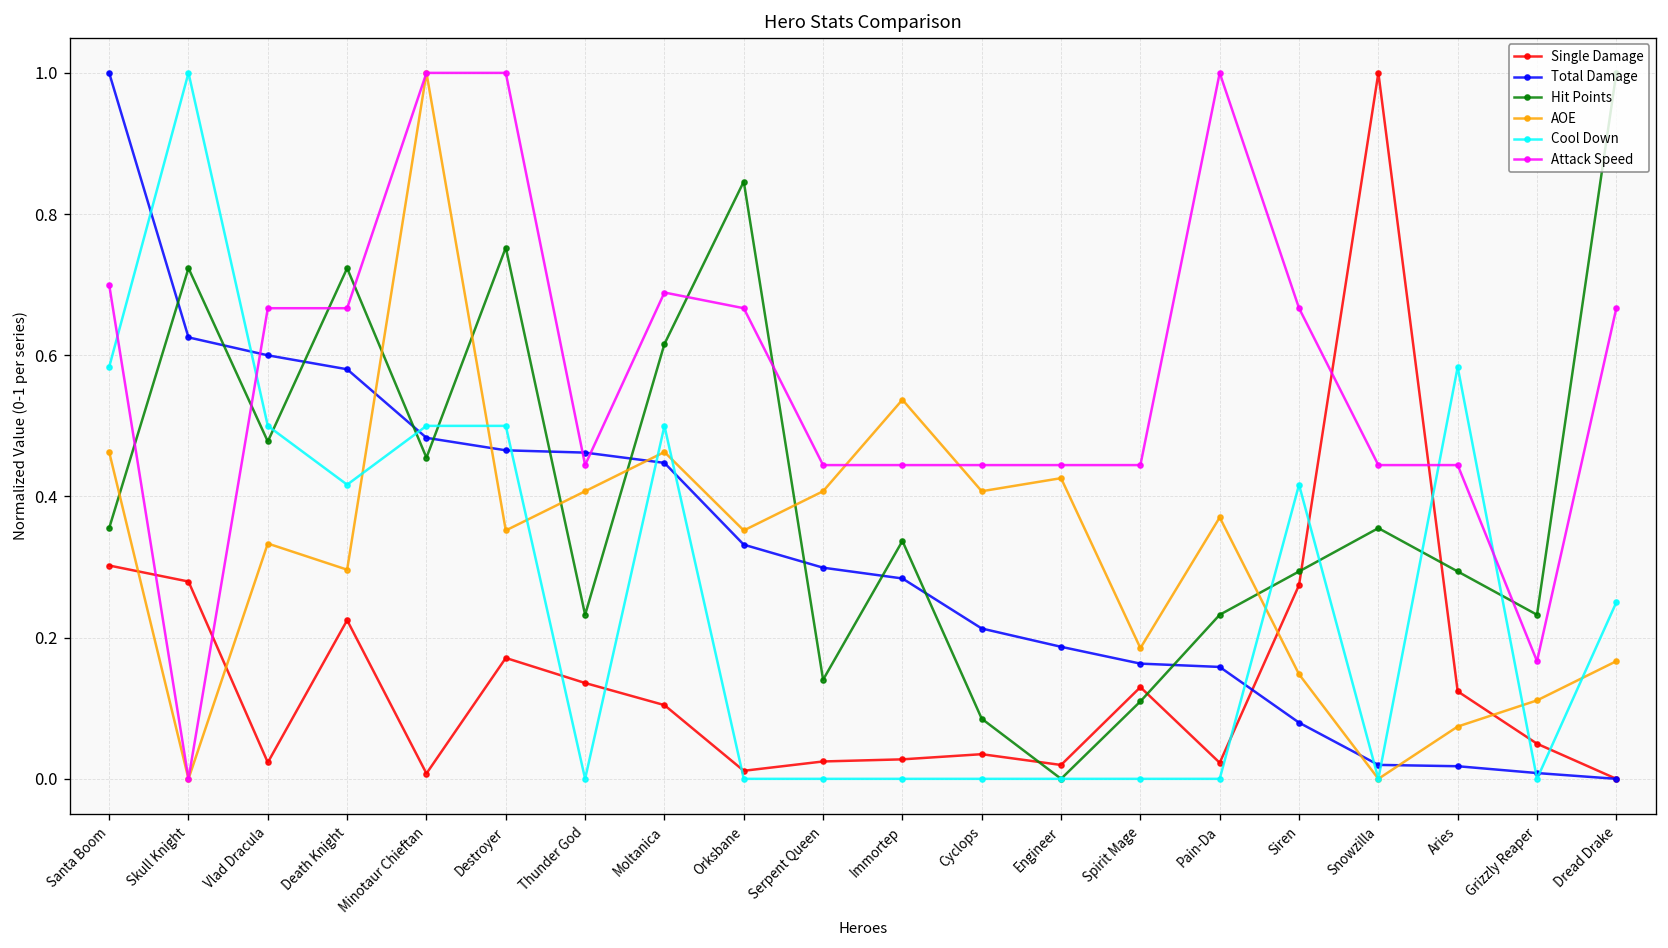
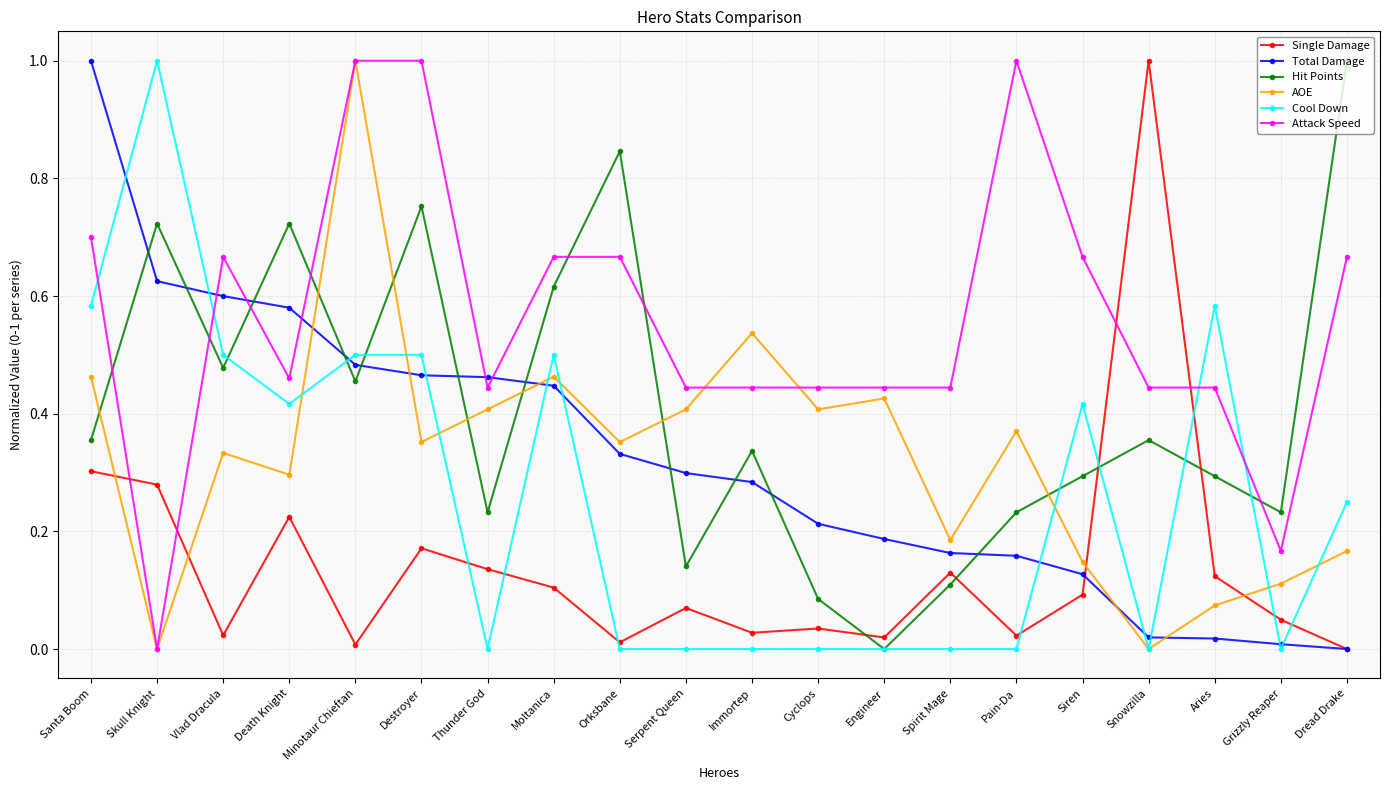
  {
    "Single Damage": {
      "Santa Boom": 0.30,
      "Skull Knight": 0.28,
      "Vlad Dracula": 0.02,
      "Death Knight": 0.22,
      "Minotaur Chieftan": 0.01,
      "Destroyer": 0.17,
      "Thunder God": 0.14,
      "Moltanica": 0.10,
      "Orksbane": 0.01,
-     "Serpent Queen": 0.02,
+     "Serpent Queen": 0.07,
      "Immortep": 0.03,
      "Cyclops": 0.03,
      "Engineer": 0.02,
      "Spirit Mage": 0.13,
      "Pain-Da": 0.02,
-     "Siren": 0.27,
+     "Siren": 0.09,
      "Snowzilla": 1.00,
      "Aries": 0.12,
      "Grizzly Reaper": 0.05
    },
    "Total Damage": {
      "Santa Boom": 1.00,
      "Skull Knight": 0.63,
      "Vlad Dracula": 0.60,
      "Death Knight": 0.58,
      "Minotaur Chieftan": 0.48,
      "Destroyer": 0.47,
      "Thunder God": 0.46,
      "Moltanica": 0.45,
      "Orksbane": 0.33,
      "Serpent Queen": 0.30,
      "Immortep": 0.28,
      "Cyclops": 0.21,
      "Engineer": 0.19,
      "Spirit Mage": 0.16,
      "Pain-Da": 0.16,
-     "Siren": 0.08,
+     "Siren": 0.13,
      "Snowzilla": 0.02,
      "Aries": 0.02,
      "Grizzly Reaper": 0.01
    },
    "Hit Points": {
      "Santa Boom": 0.36,
      "Skull Knight": 0.72,
      "Vlad Dracula": 0.48,
      "Death Knight": 0.72,
      "Minotaur Chieftan": 0.45,
      "Destroyer": 0.75,
      "Thunder God": 0.23,
      "Moltanica": 0.62,
      "Orksbane": 0.85,
      "Serpent Queen": 0.14,
      "Immortep": 0.34,
      "Cyclops": 0.09,
      "Spirit Mage": 0.11,
      "Pain-Da": 0.23,
      "Siren": 0.29,
      "Snowzilla": 0.36,
      "Aries": 0.29,
      "Grizzly Reaper": 0.23
    },
    "AOE": {
      "Santa Boom": 0.46,
      "Vlad Dracula": 0.33,
      "Death Knight": 0.30,
      "Destroyer": 0.35,
      "Thunder God": 0.41,
      "Moltanica": 0.46,
      "Orksbane": 0.35,
      "Serpent Queen": 0.41,
      "Immortep": 0.54,
      "Cyclops": 0.41,
      "Engineer": 0.43,
      "Spirit Mage": 0.19,
      "Pain-Da": 0.37,
      "Siren": 0.15,
      "Aries": 0.07,
      "Grizzly Reaper": 0.11,
      "Dread Drake": 0.17
    },
    "Cool Down": {
      "Santa Boom": 0.58,
      "Skull Knight": 1.00,
      "Vlad Dracula": 0.50,
      "Death Knight": 0.42,
      "Minotaur Chieftan": 0.50,
      "Destroyer": 0.50,
      "Thunder God": 0.00,
      "Moltanica": 0.50,
      "Orksbane": 0.00,
      "Serpent Queen": 0.00,
      "Immortep": 0.00,
      "Cyclops": 0.00,
      "Spirit Mage": 0.00,
      "Pain-Da": 0.00,
      "Siren": 0.42,
      "Aries": 0.58,
      "Grizzly Reaper": 0.00,
      "Dread Drake": 0.25
    },
    "Attack Speed": {
      "Santa Boom": 0.70,
      "Vlad Dracula": 0.67,
-     "Death Knight": 0.67,
+     "Death Knight": 0.46,
      "Destroyer": 1.00,
      "Thunder God": 0.44,
-     "Moltanica": 0.69,
+     "Moltanica": 0.67,
      "Orksbane": 0.67,
      "Serpent Queen": 0.44,
      "Immortep": 0.44,
      "Cyclops": 0.44,
      "Engineer": 0.44,
      "Spirit Mage": 0.44,
      "Pain-Da": 1.00,
      "Siren": 0.67,
      "Snowzilla": 0.44,
      "Aries": 0.44,
      "Grizzly Reaper": 0.17,
      "Dread Drake": 0.67
    }
  }
